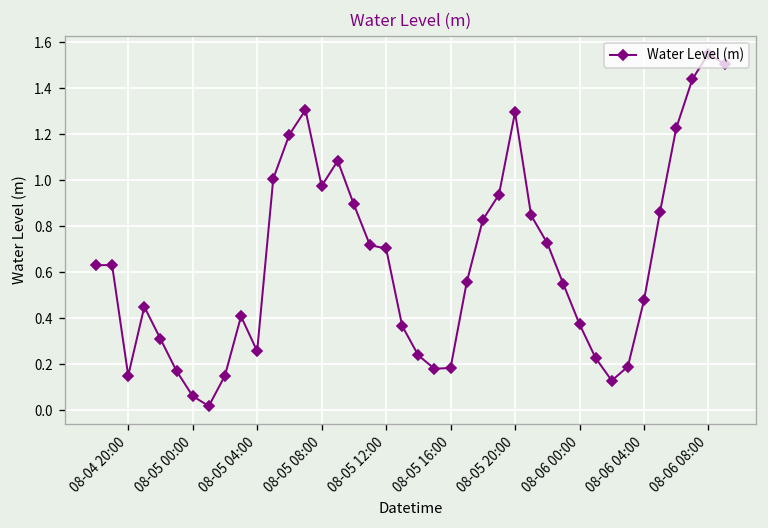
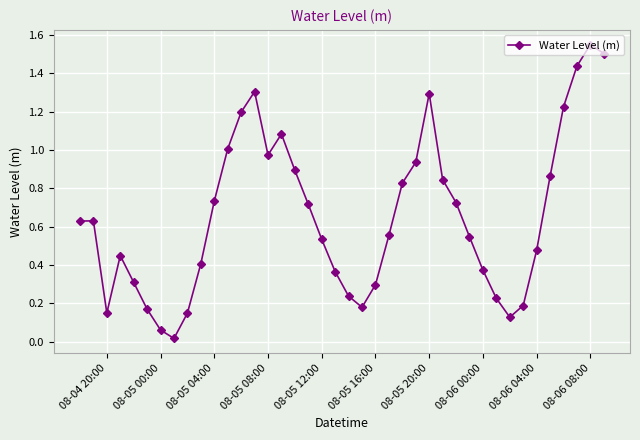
  {
    "08-04 20:00": 0.15,
    "08-05 00:00": 0.06,
-   "08-05 04:00": 0.26,
+   "08-05 04:00": 0.73,
    "08-05 08:00": 0.97,
-   "08-05 12:00": 0.70,
-   "08-05 16:00": 0.18,
+   "08-05 12:00": 0.53,
+   "08-05 16:00": 0.30,
    "08-05 20:00": 1.29,
    "08-06 00:00": 0.37,
    "08-06 04:00": 0.48
  }
